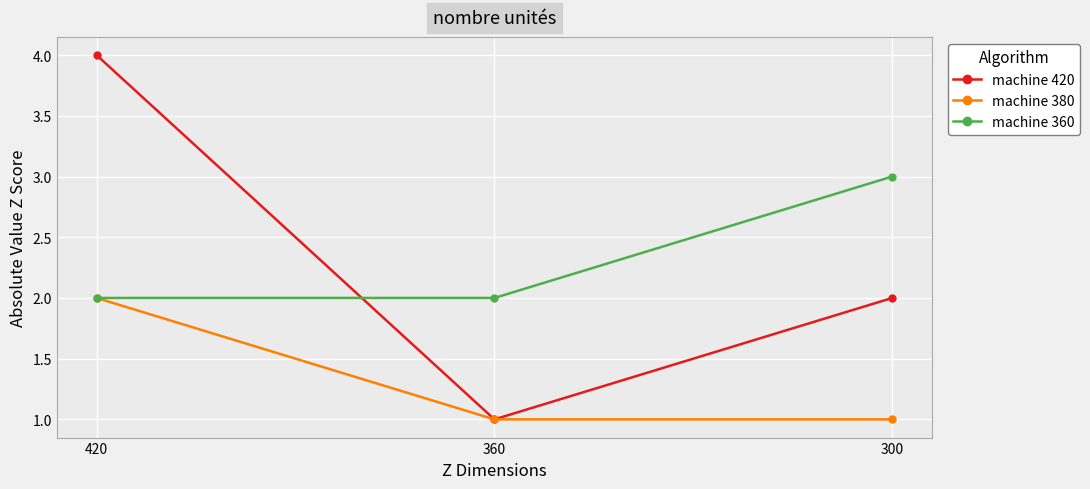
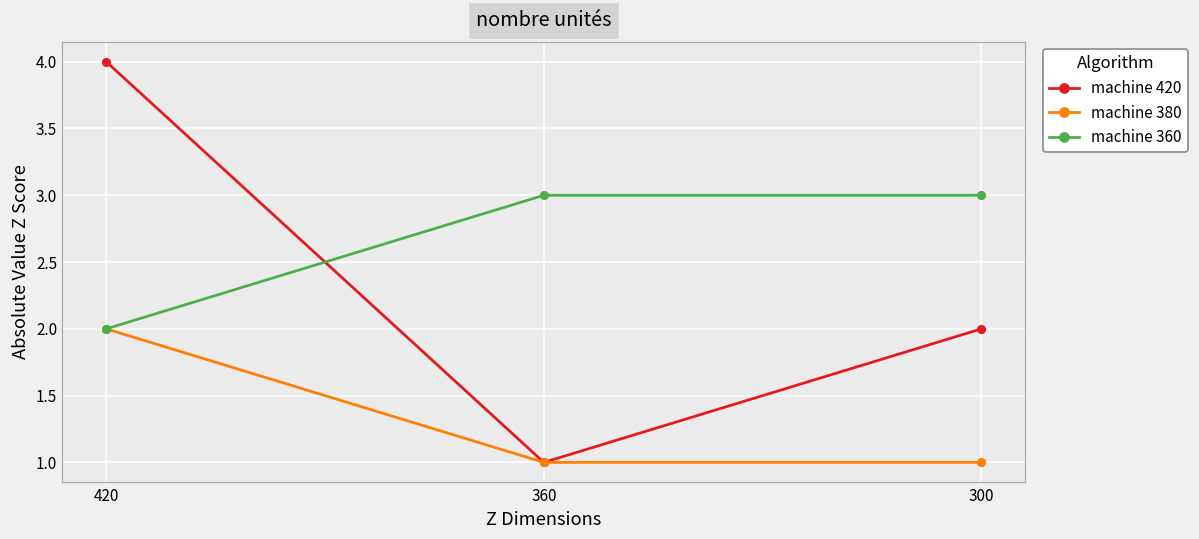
  {
    "machine 420": {
      "420": 4,
      "300": 2
    },
    "machine 380": {
      "300": 1
    },
    "machine 360": {
-     "360": 2,
+     "360": 3,
      "300": 3
    }
  }
